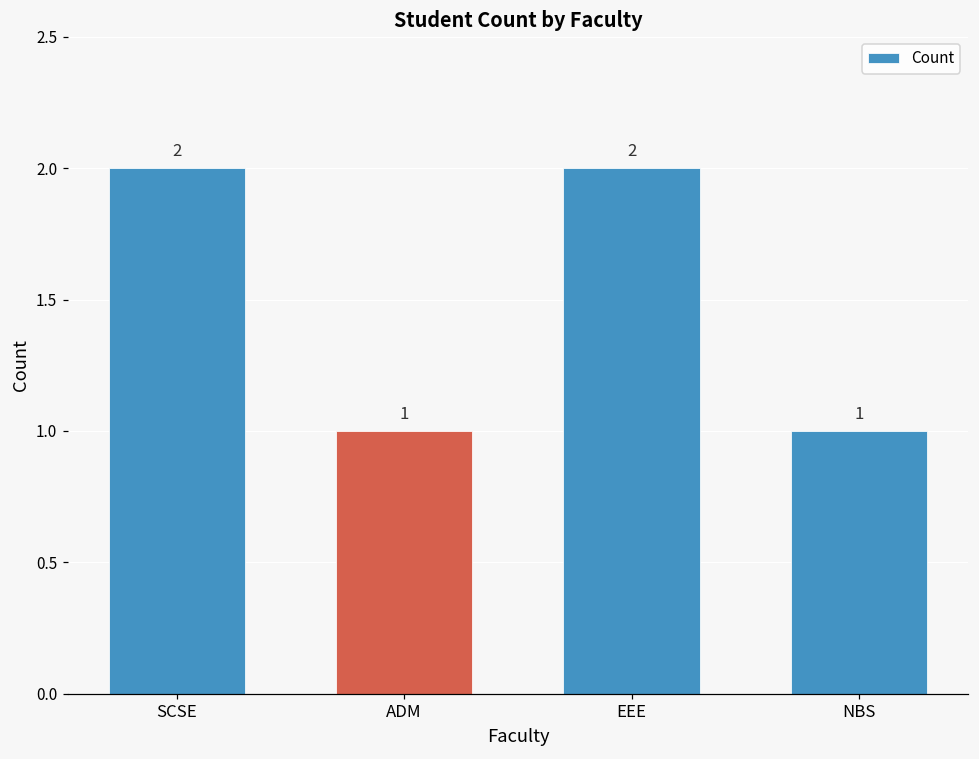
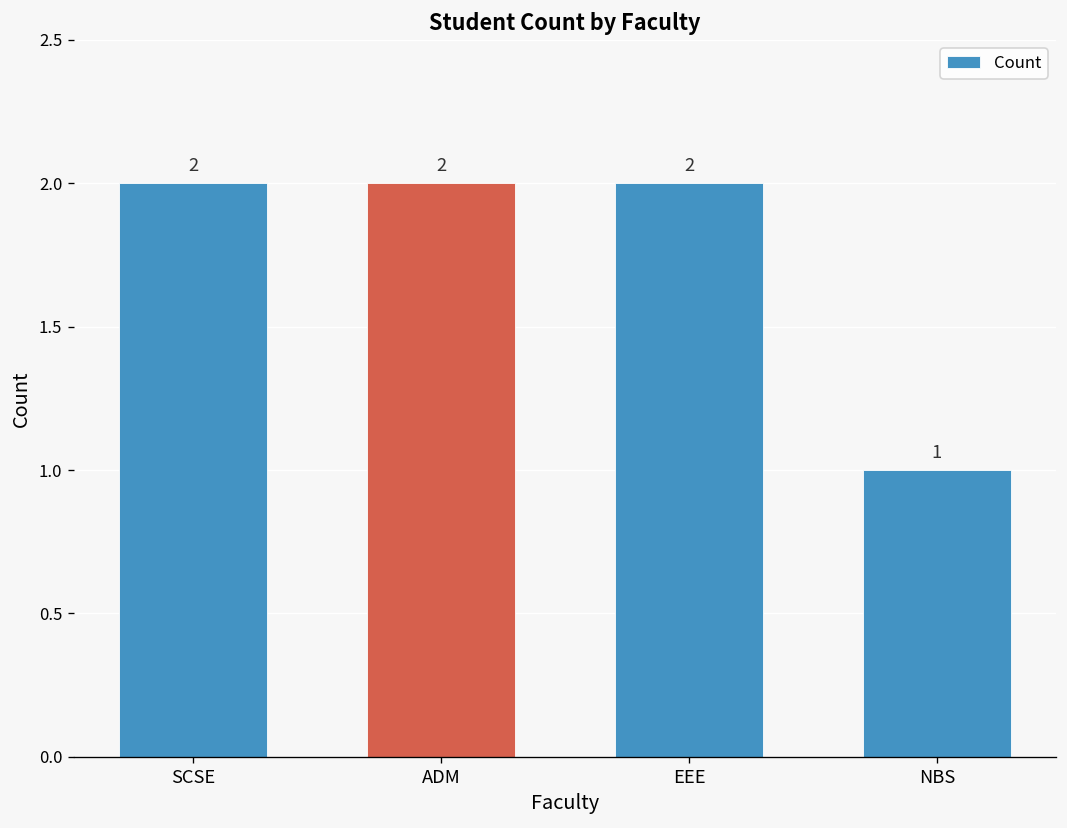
  {
    "SCSE": 2,
-   "ADM": 1,
+   "ADM": 2,
    "EEE": 2,
    "NBS": 1
  }
